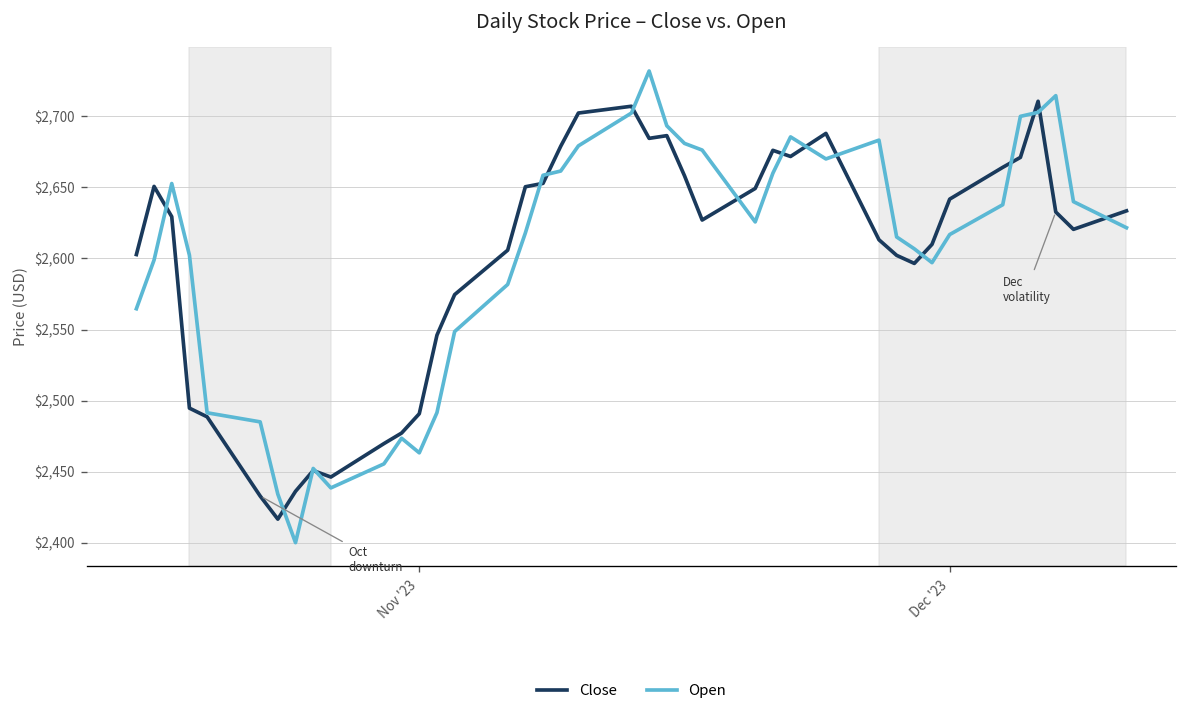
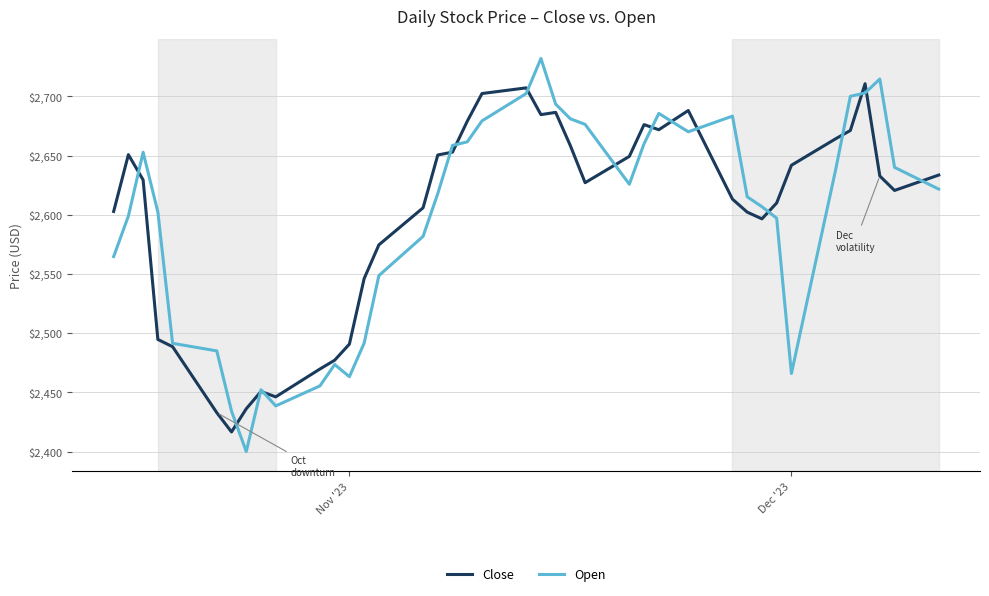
  {
    "Close": {
      "Nov '23": "$2,491",
      "Dec '23": "$2,642"
    },
    "Open": {
      "Nov '23": "$2,463",
-     "Dec '23": "$2,617"
+     "Dec '23": "$2,466"
    }
  }
